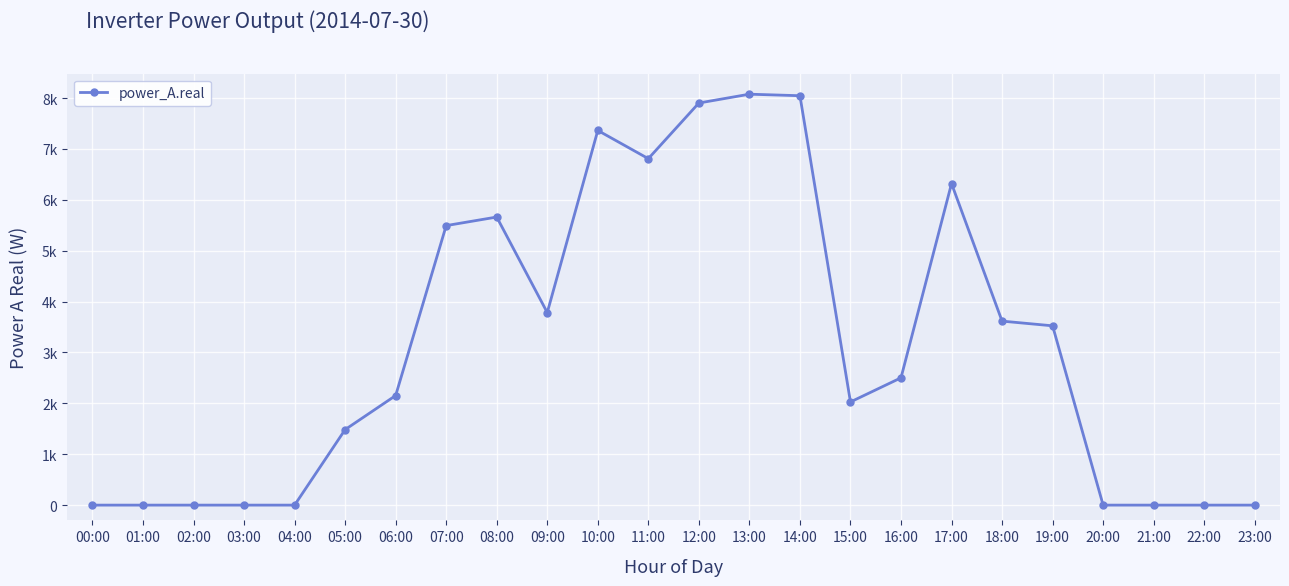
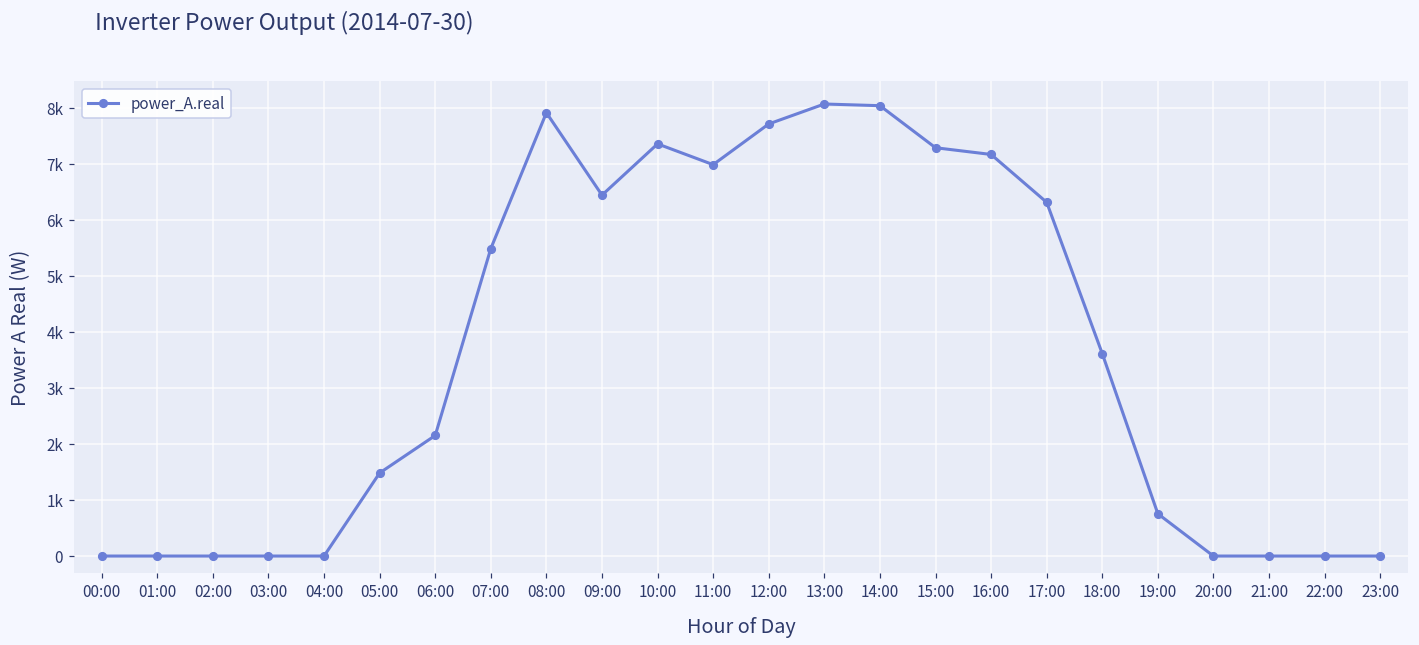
  {
    "00:00": 0,
    "01:00": 0,
    "02:00": 0,
    "03:00": 0,
    "04:00": 0,
    "05:00": 1500,
    "06:00": 2200,
    "07:00": 5500,
-   "08:00": 5700,
-   "09:00": 3800,
+   "08:00": 7900,
+   "09:00": 6400,
    "10:00": 7400,
-   "11:00": 6800,
-   "12:00": 7900,
+   "11:00": 7000,
+   "12:00": 7700,
    "13:00": 8100,
    "14:00": 8000,
-   "15:00": 2000,
-   "16:00": 2500,
+   "15:00": 7300,
+   "16:00": 7200,
    "17:00": 6300,
    "18:00": 3600,
-   "19:00": 3500,
+   "19:00": 800,
    "20:00": 0,
    "21:00": 0,
    "22:00": 0,
    "23:00": 0
  }
